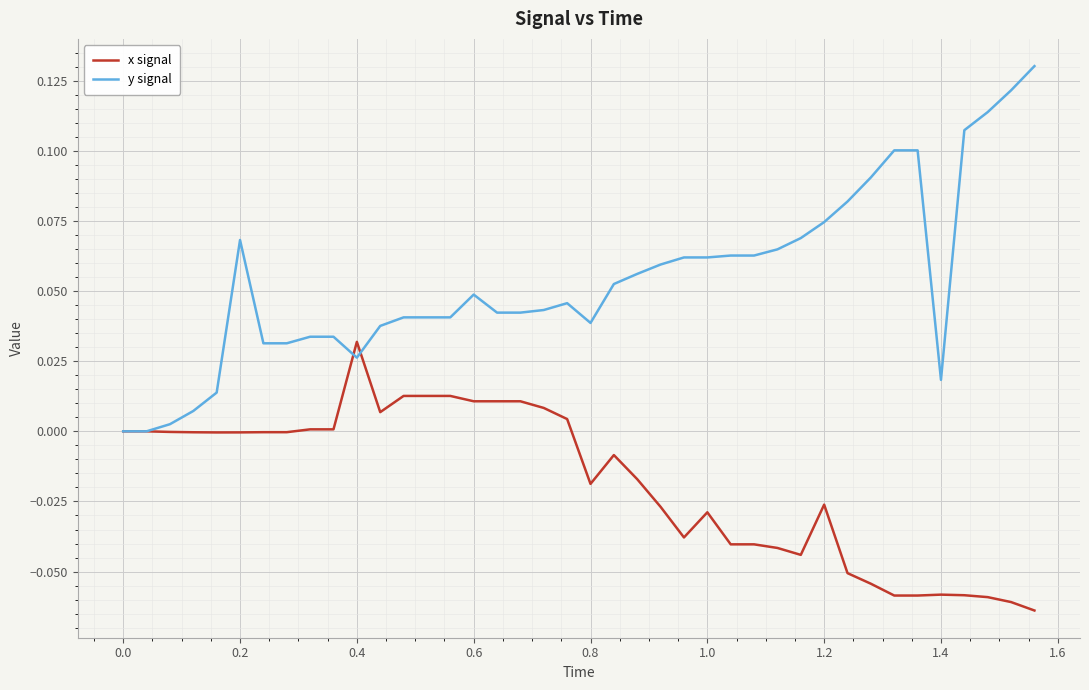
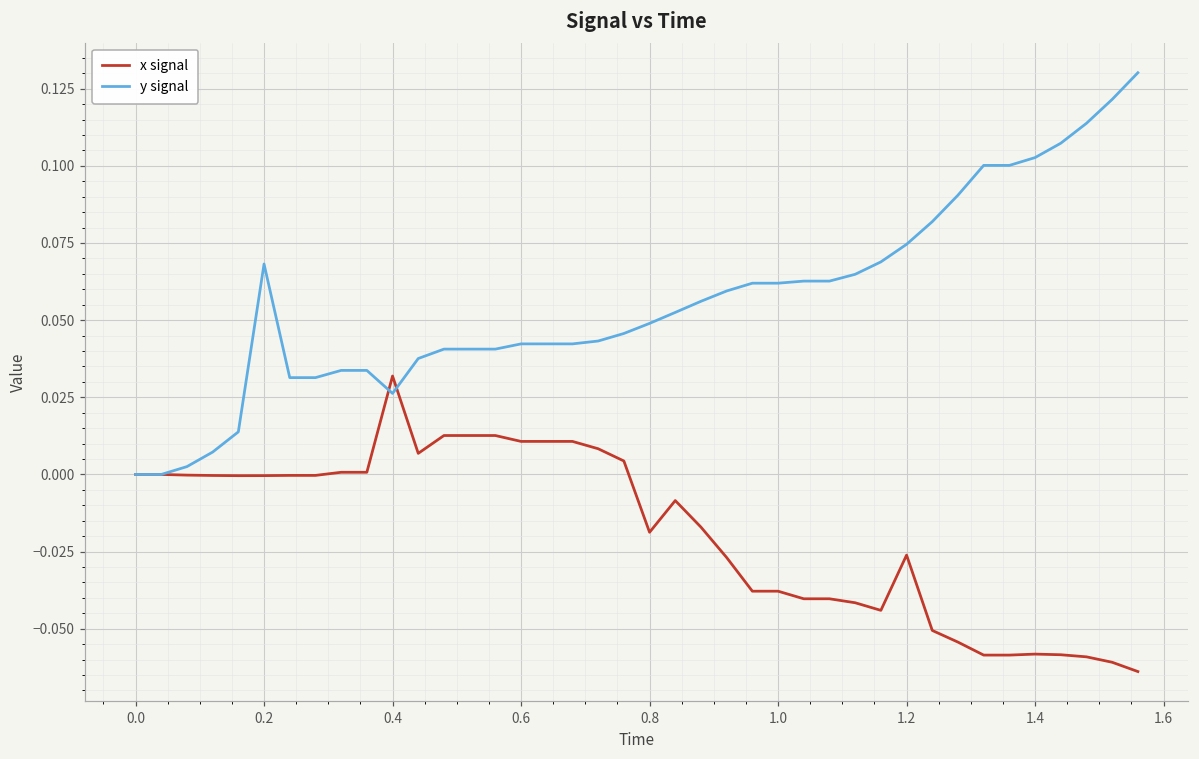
  {
    "x signal": {
      "0.2": 0.000,
      "0.4": 0.032,
      "0.6": 0.011,
      "0.8": -0.019,
-     "1.0": -0.029,
+     "1.0": -0.038,
      "1.2": -0.026,
      "1.4": -0.058
    },
    "y signal": {
      "0.2": 0.068,
      "0.4": 0.026,
-     "0.6": 0.049,
-     "0.8": 0.039,
+     "0.6": 0.042,
+     "0.8": 0.049,
      "1.0": 0.062,
      "1.2": 0.075,
-     "1.4": 0.018
+     "1.4": 0.103
    }
  }
